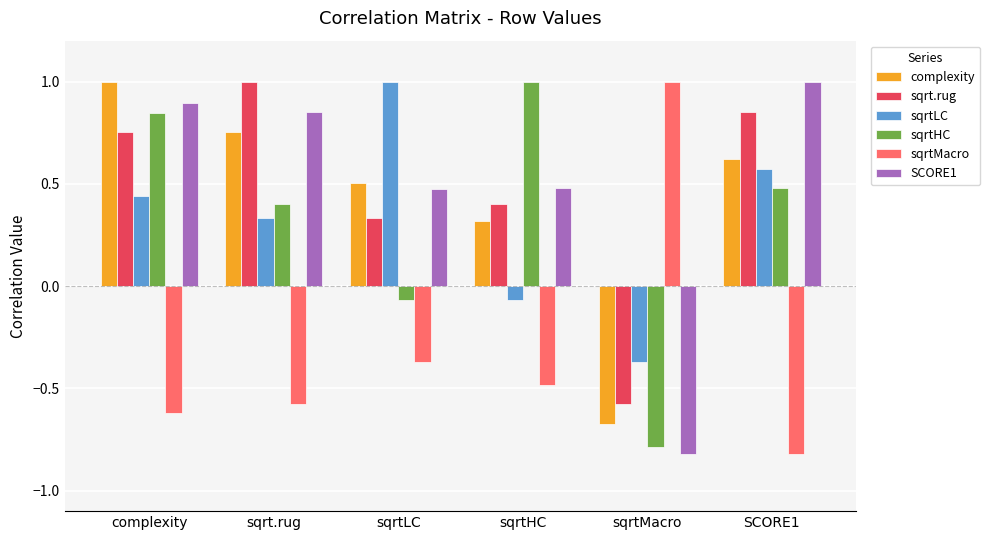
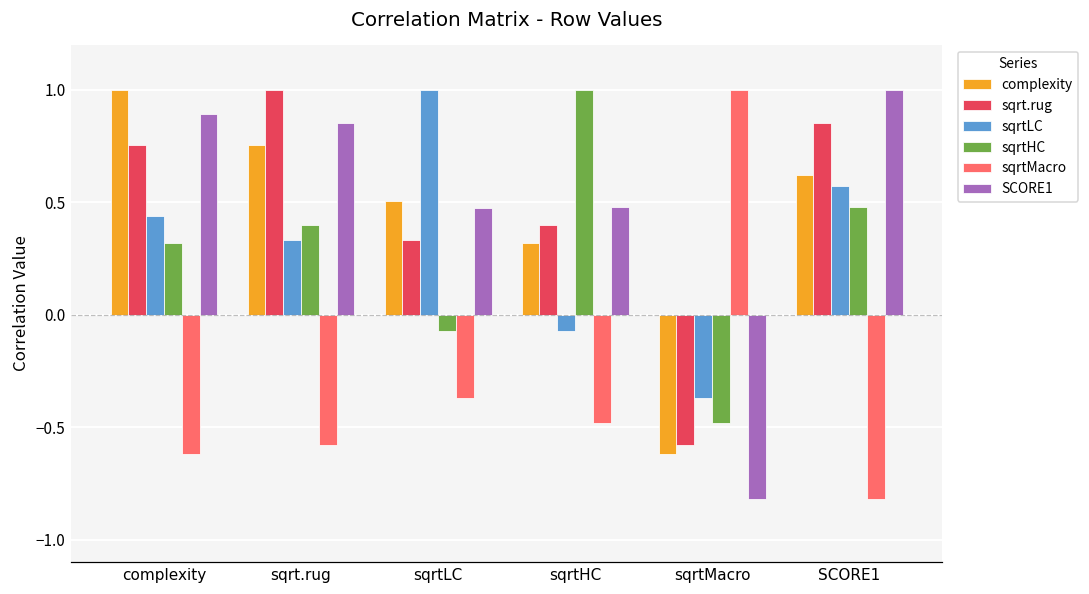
  {
    "complexity": {
      "complexity": 1.00,
      "sqrt.rug": 0.75,
      "sqrtLC": 0.51,
      "sqrtHC": 0.32,
-     "sqrtMacro": -0.67,
+     "sqrtMacro": -0.62,
      "SCORE1": 0.62
    },
    "sqrtLC": {
      "complexity": 0.44,
      "sqrt.rug": 0.33,
      "sqrtLC": 1.00,
      "sqrtHC": -0.07,
      "sqrtMacro": -0.37,
      "SCORE1": 0.57
    },
    "sqrtHC": {
-     "complexity": 0.85,
+     "complexity": 0.32,
      "sqrt.rug": 0.40,
      "sqrtLC": -0.07,
      "sqrtHC": 1.00,
-     "sqrtMacro": -0.79,
+     "sqrtMacro": -0.48,
      "SCORE1": 0.48
    },
    "SCORE1": {
      "complexity": 0.89,
      "sqrt.rug": 0.85,
      "sqrtLC": 0.47,
      "sqrtHC": 0.48,
      "sqrtMacro": -0.82,
      "SCORE1": 1.00
    }
  }
